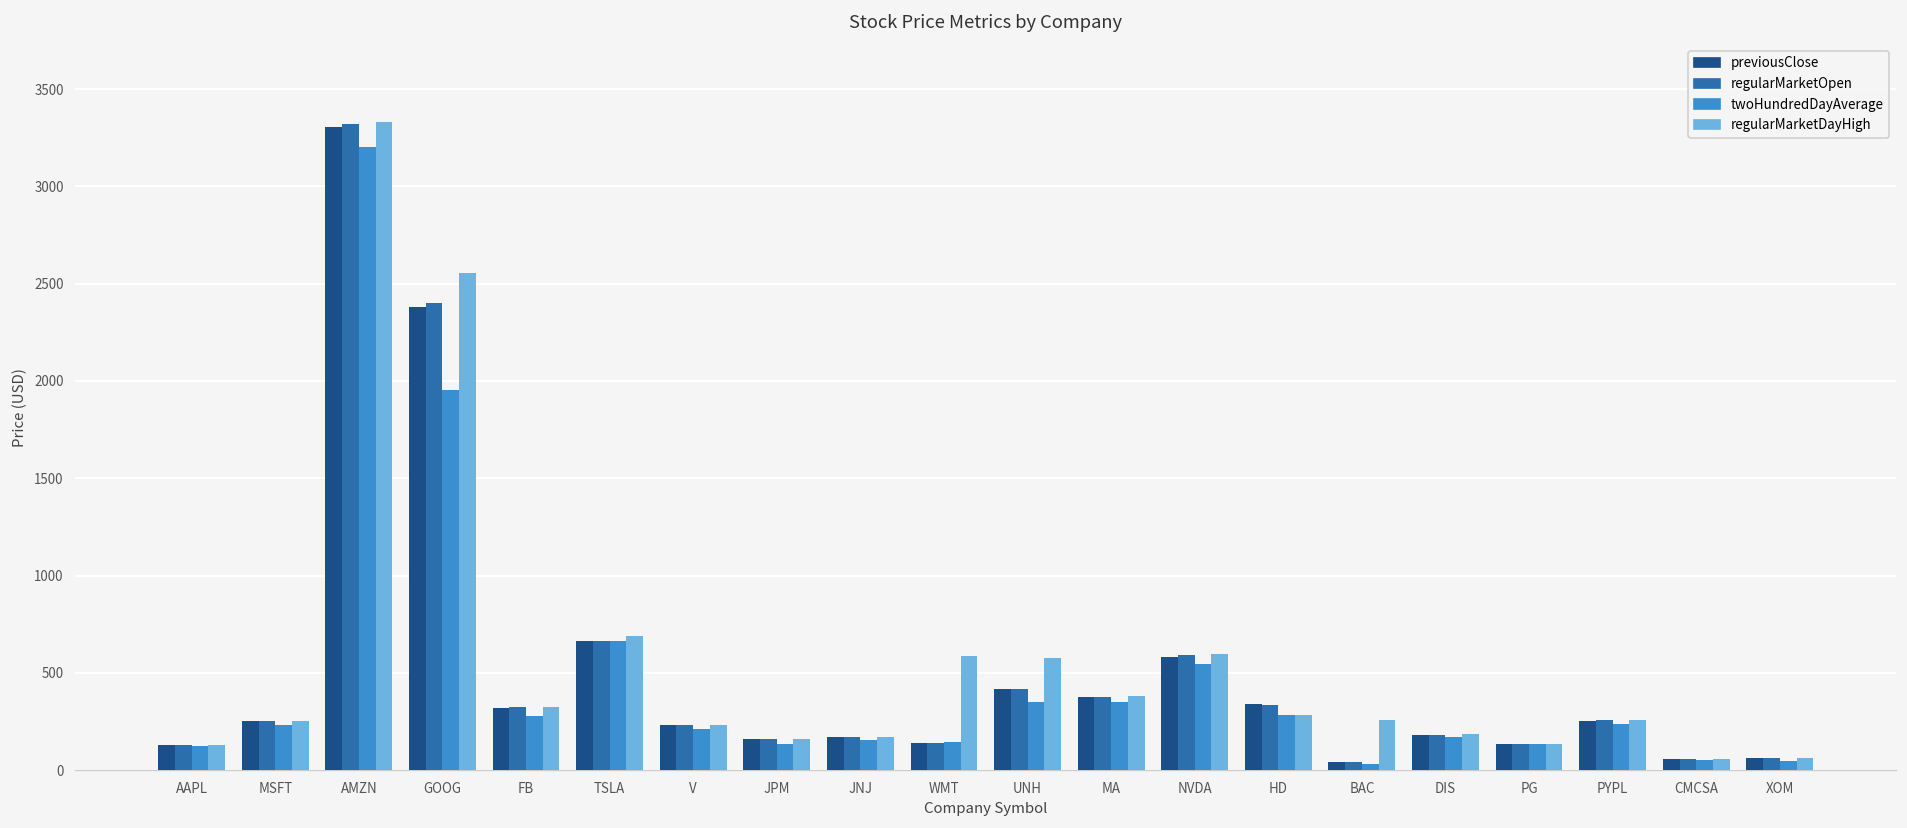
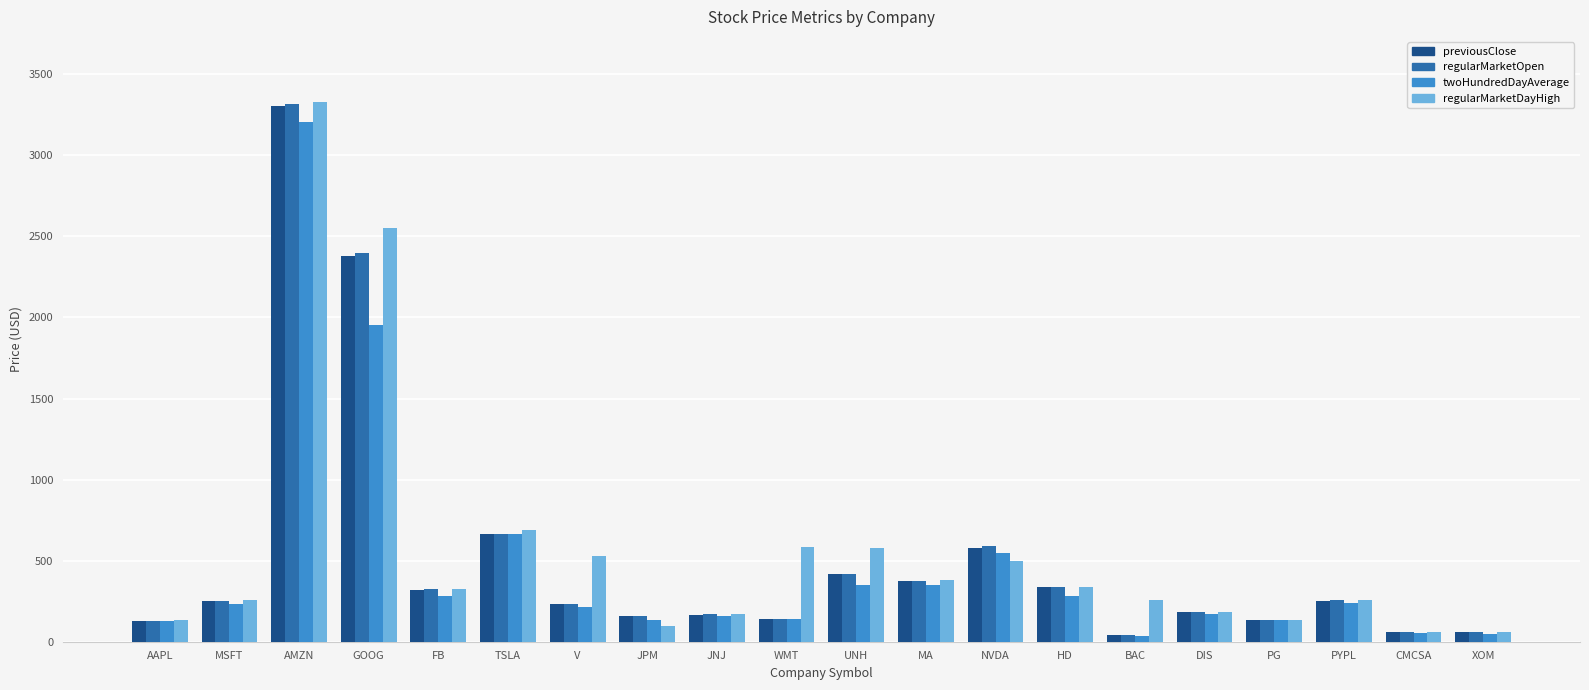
  {
    "regularMarketDayHigh": {
      "AAPL": 130,
      "MSFT": 250,
      "AMZN": 3330,
      "GOOG": 2550,
      "FB": 320,
      "TSLA": 690,
-     "V": 230,
-     "JPM": 160,
+     "V": 530,
+     "JPM": 90,
      "JNJ": 170,
      "WMT": 580,
      "UNH": 580,
      "MA": 380,
-     "NVDA": 600,
-     "HD": 280,
+     "NVDA": 500,
+     "HD": 340,
      "BAC": 260,
      "DIS": 190,
      "PG": 140,
      "PYPL": 260,
      "CMCSA": 60,
      "XOM": 60
    }
  }
